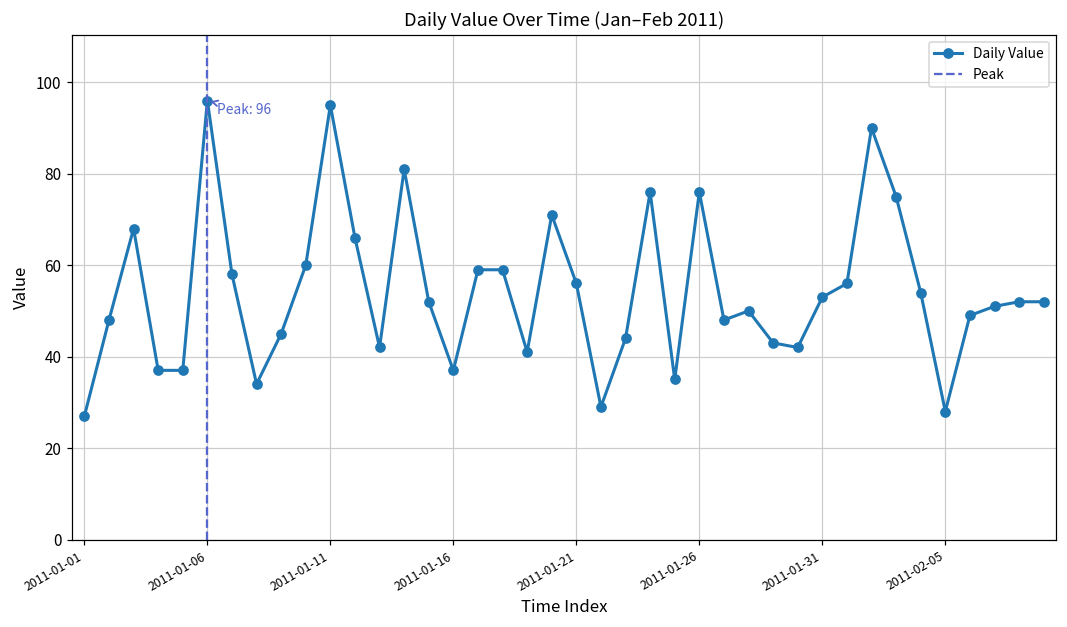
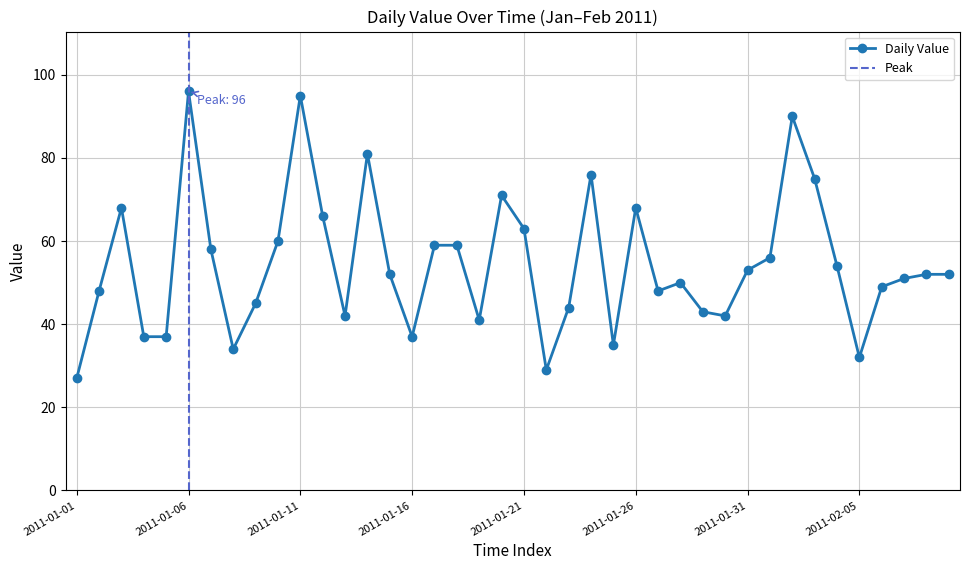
  {
    "2011-01-01": 27,
    "2011-01-11": 95,
    "2011-01-16": 37,
-   "2011-01-21": 56,
-   "2011-01-26": 76,
+   "2011-01-21": 63,
+   "2011-01-26": 68,
    "2011-01-31": 53,
-   "2011-02-05": 28
+   "2011-02-05": 32
  }
